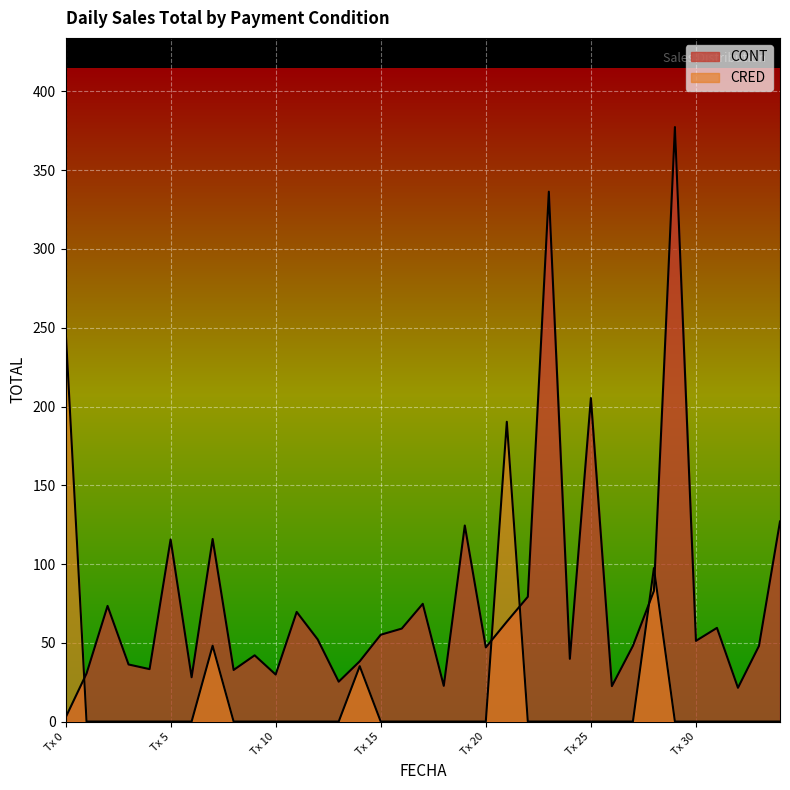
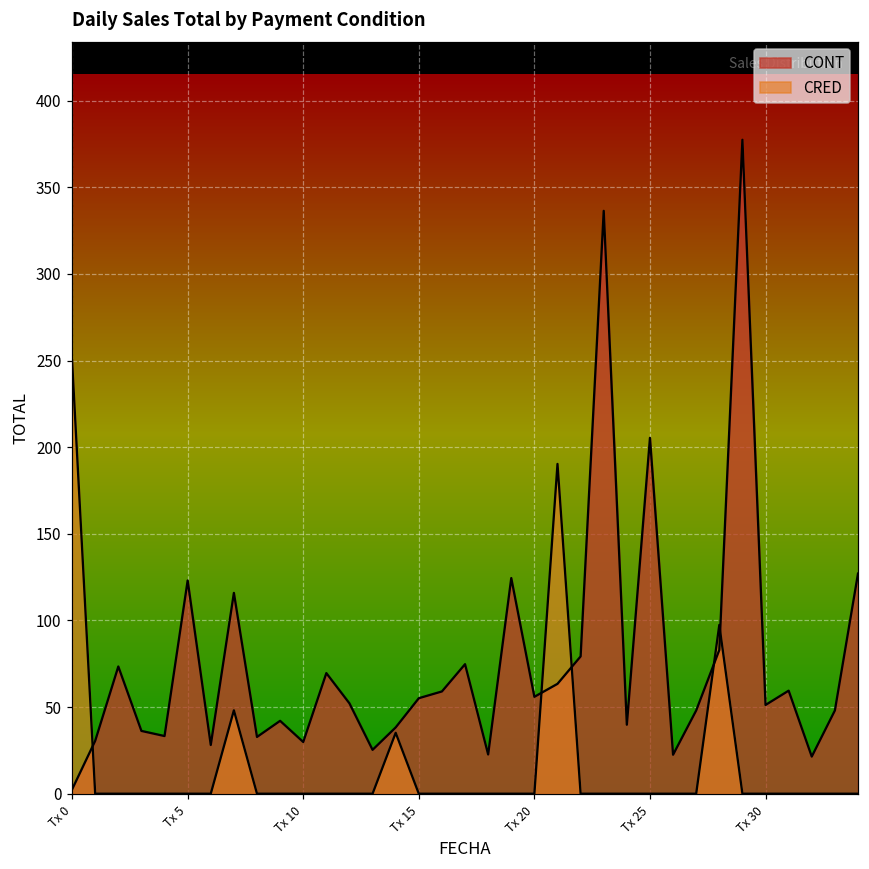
  {
    "CONT": {
      "Tx 0": 2,
-     "Tx 5": 116,
+     "Tx 5": 123,
      "Tx 10": 30,
      "Tx 15": 55,
-     "Tx 20": 47,
+     "Tx 20": 56,
      "Tx 25": 205,
      "Tx 30": 51
    },
    "CRED": {
      "Tx 0": 250,
      "Tx 5": 0,
      "Tx 10": 0,
      "Tx 15": 0,
      "Tx 20": 0,
      "Tx 25": 0,
      "Tx 30": 0
    }
  }
